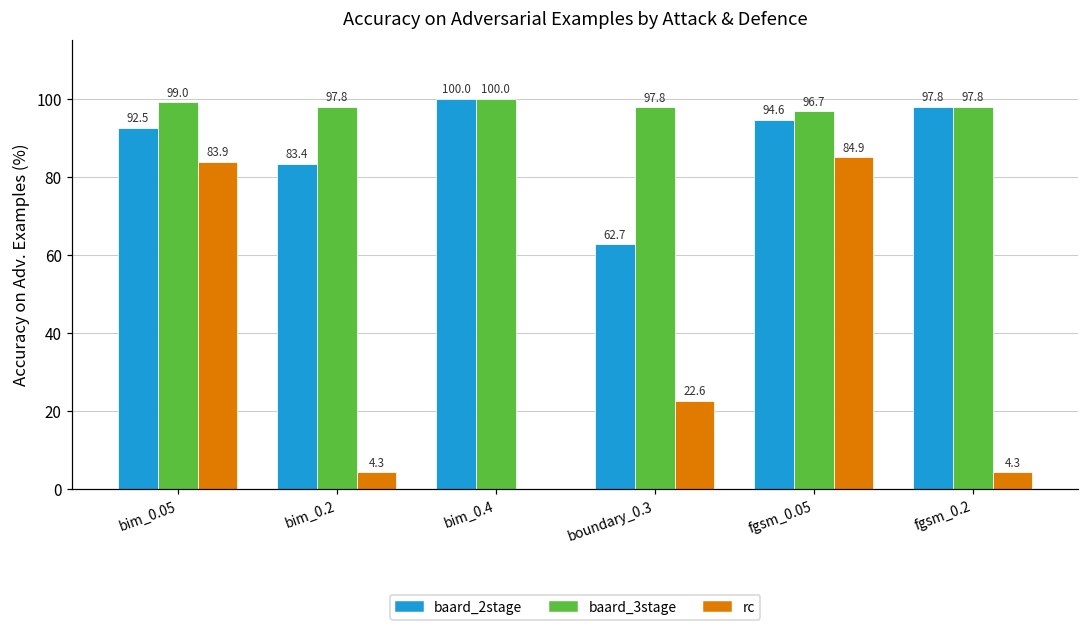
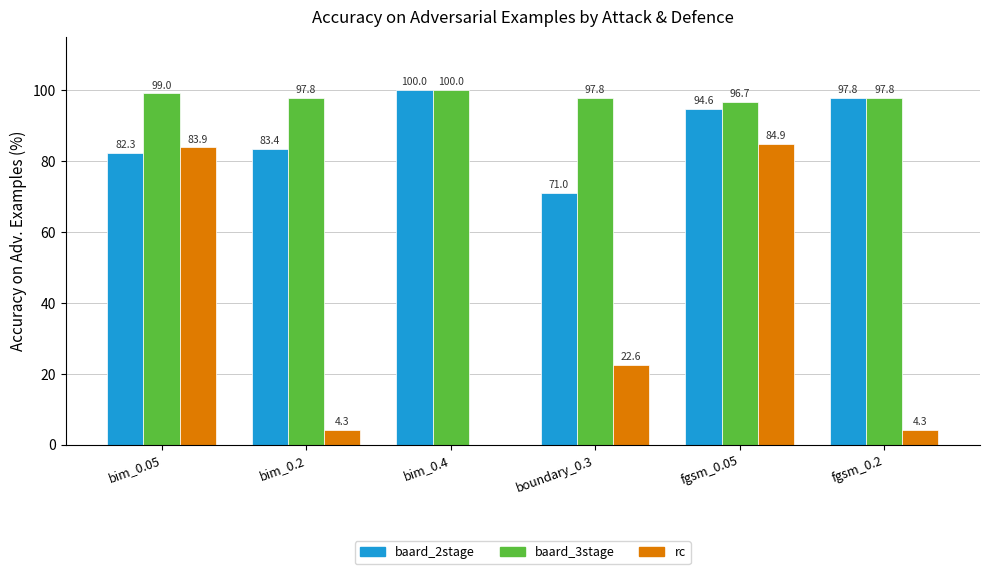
  {
    "baard_2stage": {
-     "bim_0.05": 92.5,
+     "bim_0.05": 82.3,
      "bim_0.2": 83.4,
      "bim_0.4": 100.0,
-     "boundary_0.3": 62.7,
+     "boundary_0.3": 71.0,
      "fgsm_0.05": 94.6,
      "fgsm_0.2": 97.8
    },
    "baard_3stage": {
      "bim_0.05": 99.0,
      "bim_0.2": 97.8,
      "bim_0.4": 100.0,
      "boundary_0.3": 97.8,
      "fgsm_0.05": 96.7,
      "fgsm_0.2": 97.8
    },
    "rc": {
      "bim_0.05": 83.9,
      "bim_0.2": 4.3,
      "boundary_0.3": 22.6,
      "fgsm_0.05": 84.9,
      "fgsm_0.2": 4.3
    }
  }
